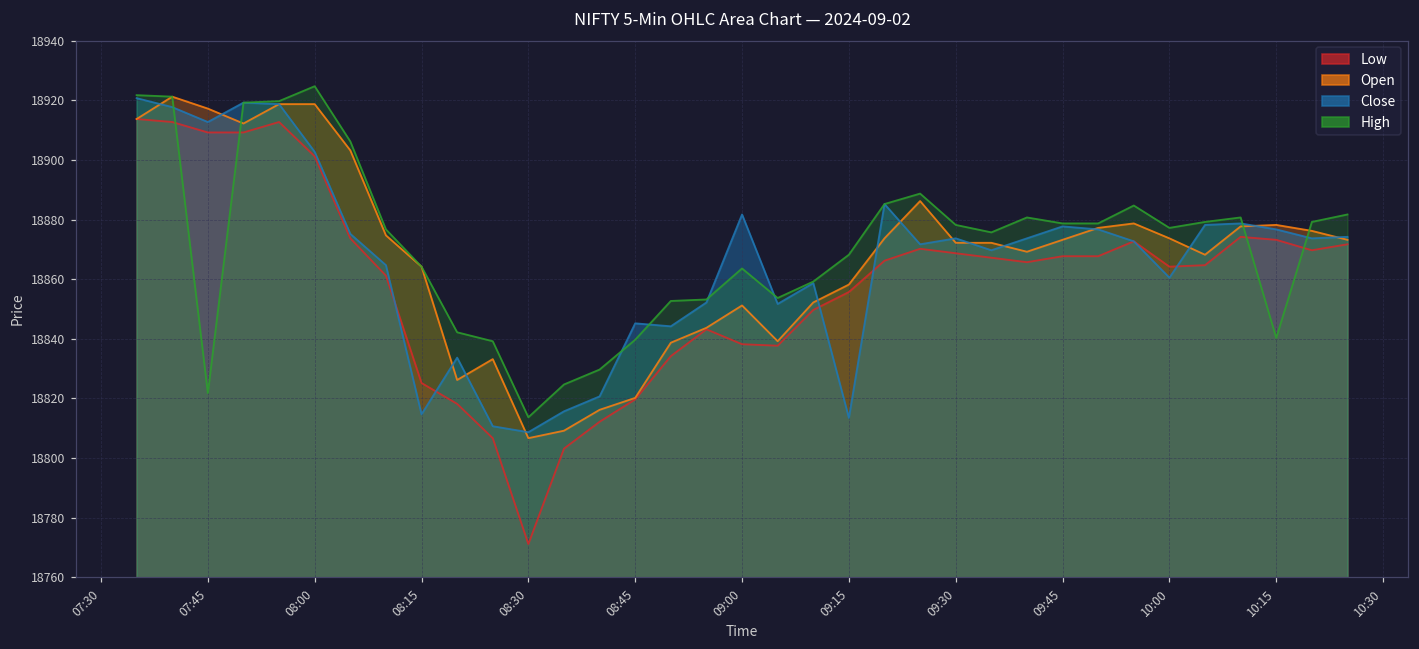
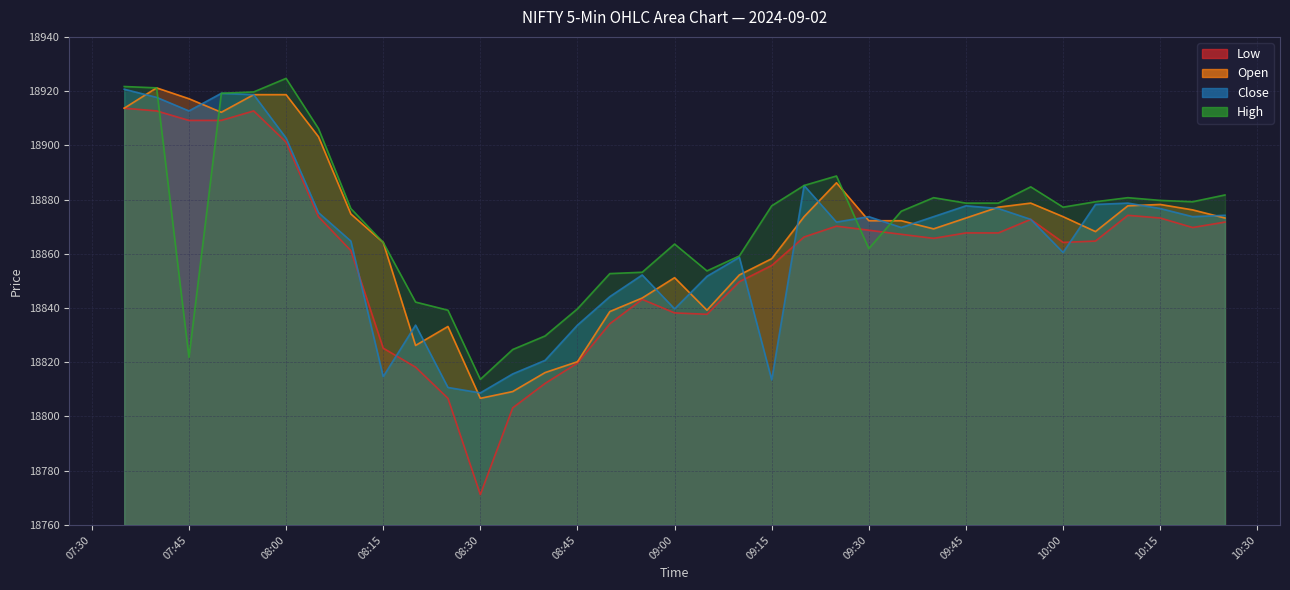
  {
    "Close": {
      "07:45": 18913,
      "08:00": 18903,
      "08:15": 18815,
      "08:30": 18809,
-     "08:45": 18845,
-     "09:00": 18882,
+     "08:45": 18834,
+     "09:00": 18840,
      "09:15": 18814,
      "09:30": 18874,
      "09:45": 18878,
      "10:00": 18861,
      "10:15": 18877
    },
    "High": {
      "07:45": 18822,
      "08:00": 18925,
      "08:30": 18814,
      "08:45": 18840,
      "09:00": 18864,
-     "09:15": 18868,
-     "09:30": 18878,
+     "09:15": 18878,
+     "09:30": 18862,
      "09:45": 18879,
      "10:00": 18877,
-     "10:15": 18840
+     "10:15": 18880
    }
  }
